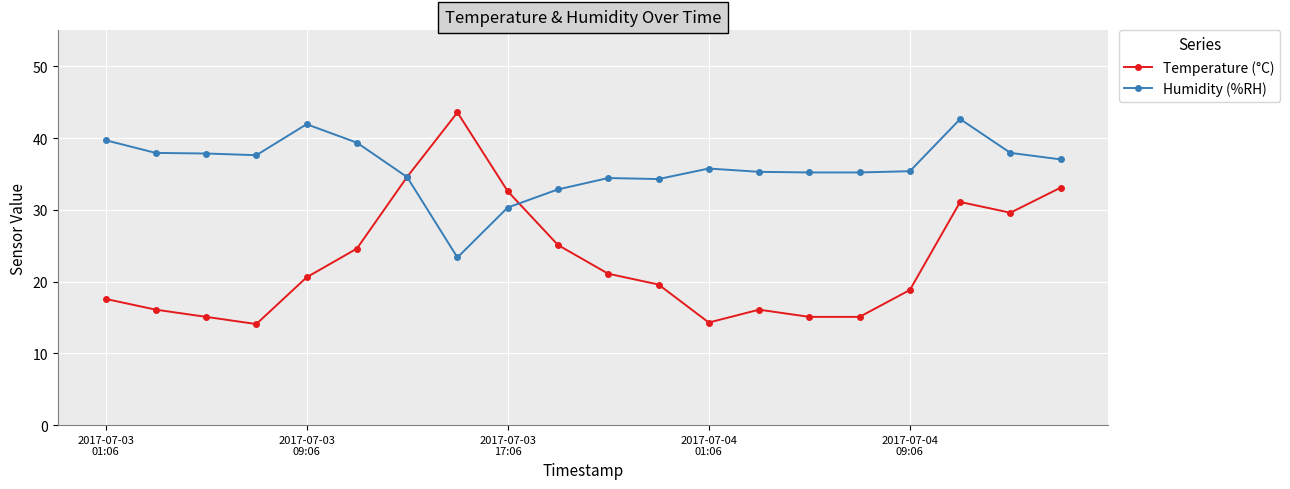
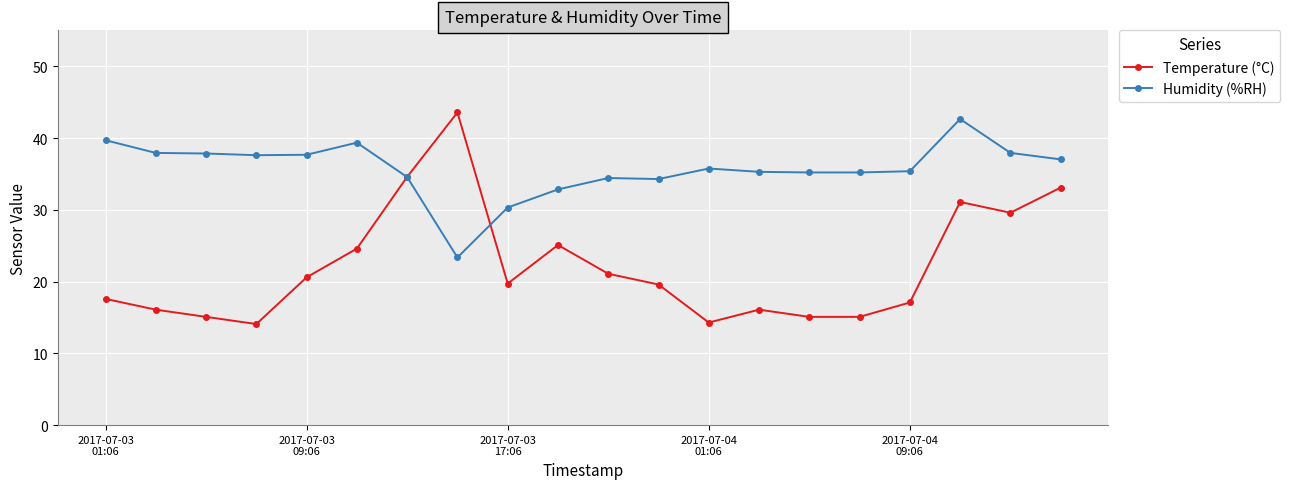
  {
    "Temperature (°C)": {
      "2017-07-03 01:06": 18,
      "2017-07-03 09:06": 21,
-     "2017-07-03 17:06": 33,
+     "2017-07-03 17:06": 20,
      "2017-07-04 01:06": 14,
-     "2017-07-04 09:06": 19
+     "2017-07-04 09:06": 17
    },
    "Humidity (%RH)": {
      "2017-07-03 01:06": 40,
-     "2017-07-03 09:06": 42,
+     "2017-07-03 09:06": 38,
      "2017-07-03 17:06": 30,
      "2017-07-04 01:06": 36,
      "2017-07-04 09:06": 35
    }
  }
